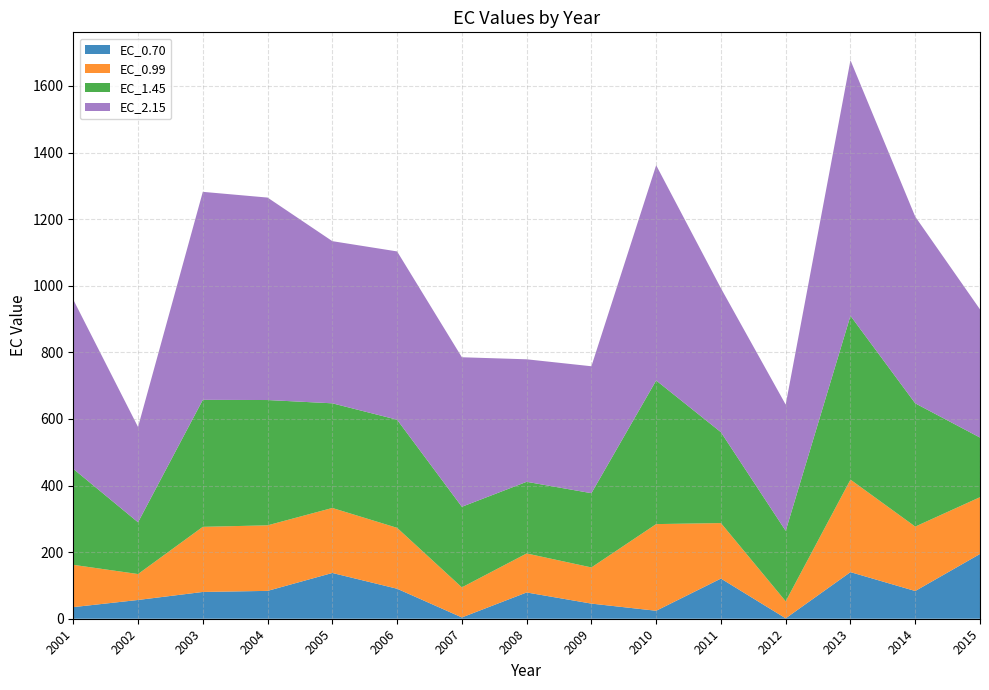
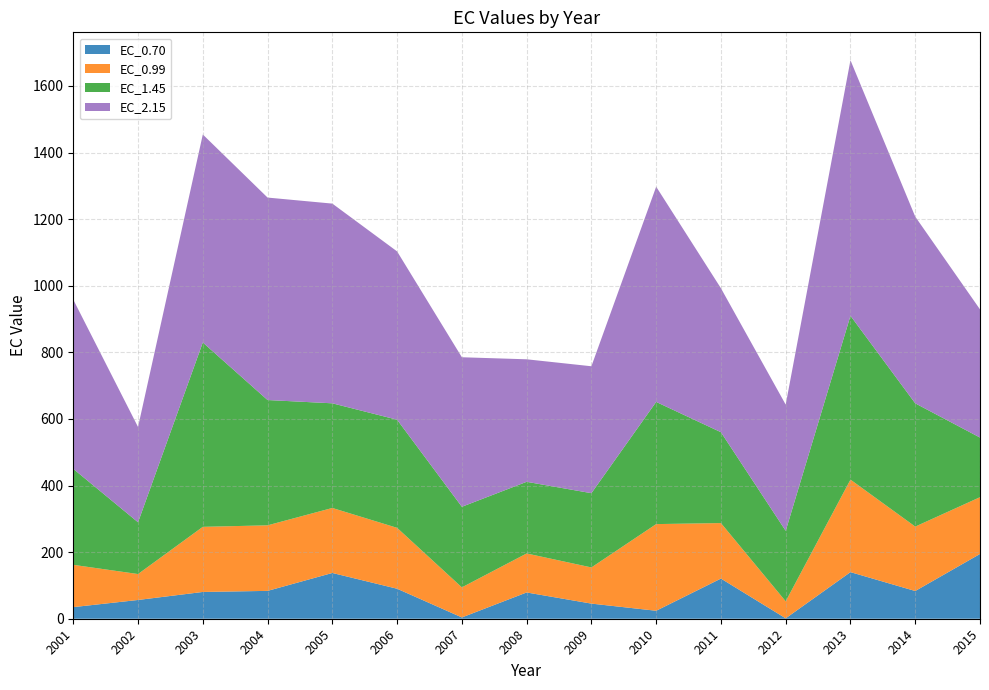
  {
    "EC_0.70": {
      "2001": 30,
      "2002": 60,
      "2003": 80,
      "2004": 80,
      "2005": 140,
      "2006": 90,
      "2008": 80,
      "2009": 50,
      "2010": 20,
      "2011": 120,
      "2013": 140,
      "2014": 80,
      "2015": 190
    },
    "EC_0.99": {
      "2001": 130,
      "2002": 80,
      "2003": 200,
      "2004": 200,
      "2005": 200,
      "2006": 180,
      "2007": 90,
      "2008": 120,
      "2009": 110,
      "2010": 260,
      "2011": 170,
      "2012": 50,
      "2013": 280,
      "2014": 190,
      "2015": 170
    },
    "EC_1.45": {
      "2001": 290,
      "2002": 160,
-     "2003": 380,
+     "2003": 550,
      "2004": 380,
      "2005": 310,
      "2006": 320,
      "2007": 240,
      "2008": 220,
      "2009": 220,
-     "2010": 430,
+     "2010": 370,
      "2011": 270,
      "2012": 210,
      "2013": 490,
      "2014": 370,
      "2015": 180
    },
    "EC_2.15": {
      "2001": 510,
      "2002": 290,
      "2003": 620,
      "2004": 610,
-     "2005": 490,
+     "2005": 600,
      "2006": 510,
      "2007": 450,
      "2008": 370,
      "2009": 380,
      "2010": 650,
      "2011": 430,
      "2012": 380,
      "2013": 770,
      "2014": 560,
      "2015": 380
    }
  }
